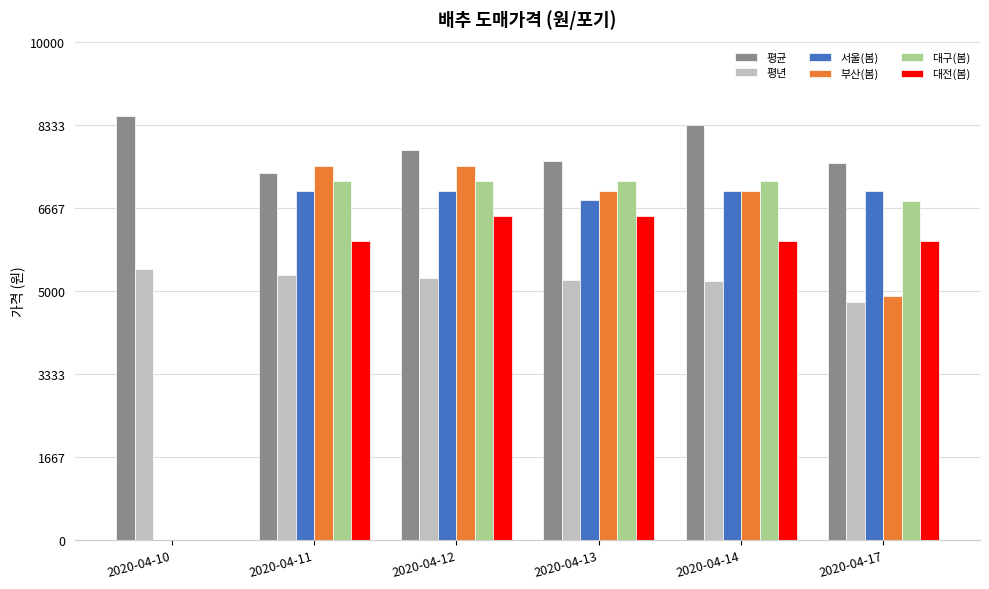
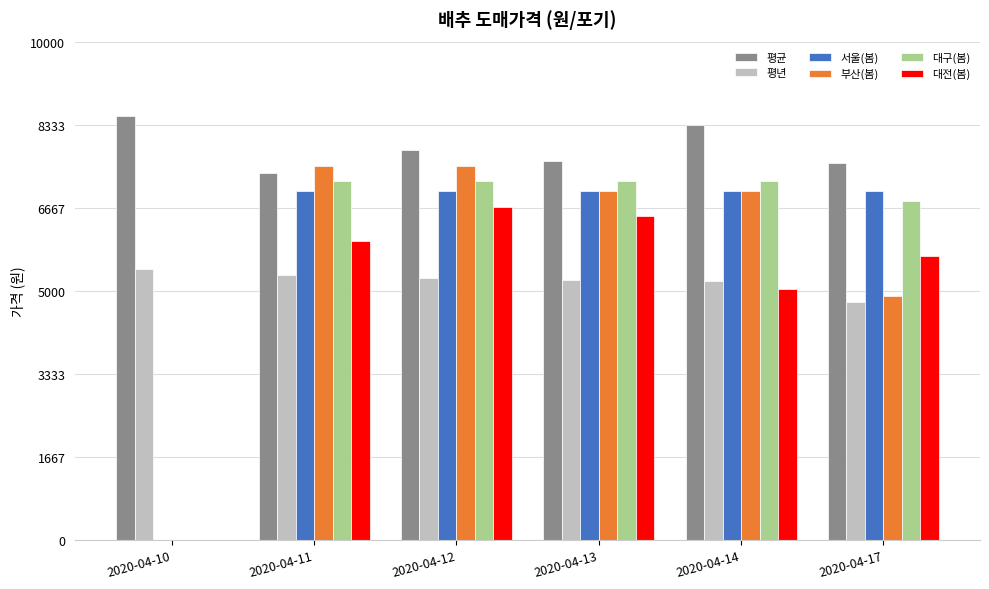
  {
    "평균": {
      "2020-04-10": 8500,
      "2020-04-11": 7400,
      "2020-04-12": 7800,
      "2020-04-13": 7600,
      "2020-04-14": 8300,
      "2020-04-17": 7600
    },
    "서울(봄)": {
      "2020-04-10": 0,
      "2020-04-11": 7000,
      "2020-04-12": 7000,
-     "2020-04-13": 6800,
+     "2020-04-13": 7000,
      "2020-04-14": 7000,
      "2020-04-17": 7000
    },
    "부산(봄)": {
      "2020-04-10": 0,
      "2020-04-11": 7500,
      "2020-04-12": 7500,
      "2020-04-13": 7000,
      "2020-04-14": 7000,
      "2020-04-17": 4900
    },
    "대전(봄)": {
      "2020-04-10": 0,
      "2020-04-11": 6000,
-     "2020-04-12": 6500,
+     "2020-04-12": 6700,
      "2020-04-13": 6500,
-     "2020-04-14": 6000,
-     "2020-04-17": 6000
+     "2020-04-14": 5000,
+     "2020-04-17": 5700
    }
  }
